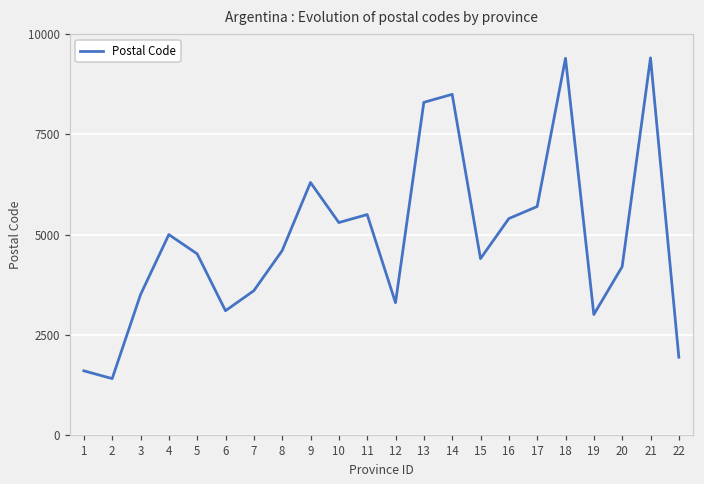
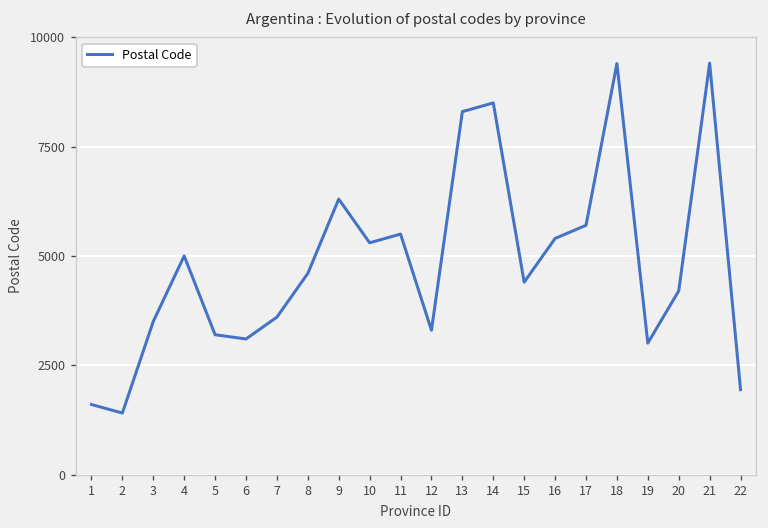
  {
    "1": 1600,
    "2": 1400,
    "3": 3500,
    "4": 5000,
-   "5": 4500,
+   "5": 3200,
    "6": 3100,
    "7": 3600,
    "8": 4600,
    "9": 6300,
    "10": 5300,
    "11": 5500,
    "12": 3300,
    "13": 8300,
    "14": 8500,
    "15": 4400,
    "16": 5400,
    "17": 5700,
    "18": 9400,
    "19": 3000,
    "20": 4200,
    "21": 9400,
    "22": 1900
  }
